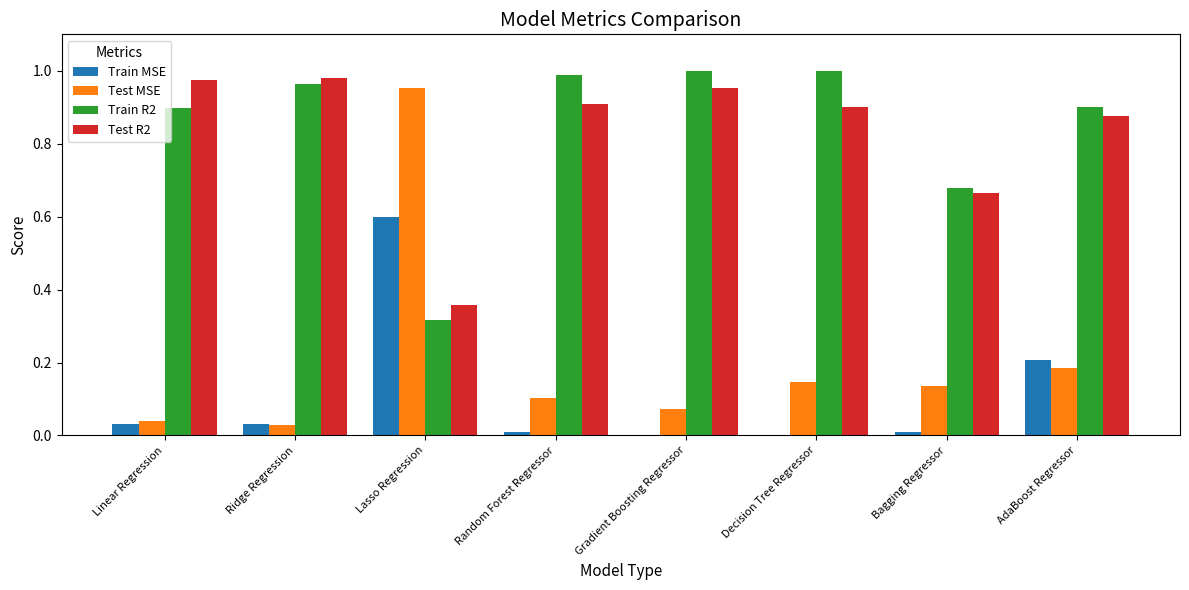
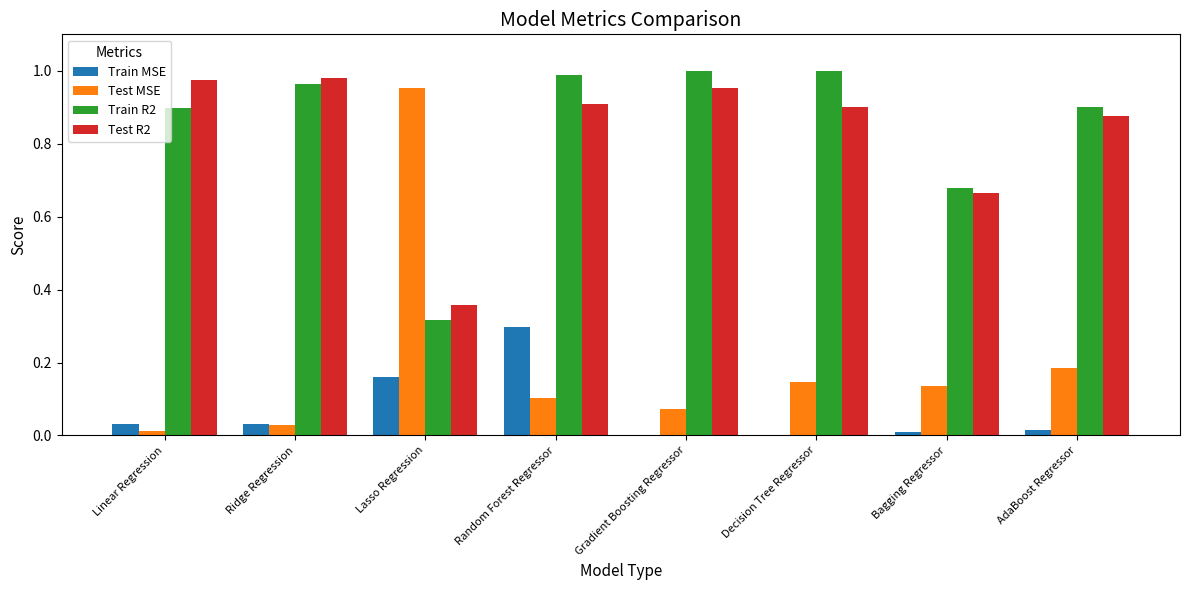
  {
    "Train MSE": {
      "Linear Regression": 0.03,
      "Ridge Regression": 0.03,
-     "Lasso Regression": 0.60,
-     "Random Forest Regressor": 0.01,
+     "Lasso Regression": 0.16,
+     "Random Forest Regressor": 0.30,
      "Decision Tree Regressor": 0.00,
      "Bagging Regressor": 0.01,
-     "AdaBoost Regressor": 0.21
+     "AdaBoost Regressor": 0.02
    },
    "Test MSE": {
-     "Linear Regression": 0.04,
+     "Linear Regression": 0.01,
      "Ridge Regression": 0.03,
      "Lasso Regression": 0.95,
      "Random Forest Regressor": 0.10,
      "Gradient Boosting Regressor": 0.07,
      "Decision Tree Regressor": 0.15,
      "Bagging Regressor": 0.13,
      "AdaBoost Regressor": 0.19
    },
    "Train R2": {
      "Linear Regression": 0.90,
      "Ridge Regression": 0.96,
      "Lasso Regression": 0.32,
      "Random Forest Regressor": 0.99,
      "Gradient Boosting Regressor": 1.00,
      "Decision Tree Regressor": 1.00,
      "Bagging Regressor": 0.68,
      "AdaBoost Regressor": 0.90
    },
    "Test R2": {
      "Linear Regression": 0.97,
      "Ridge Regression": 0.98,
      "Lasso Regression": 0.36,
      "Random Forest Regressor": 0.91,
      "Gradient Boosting Regressor": 0.95,
      "Decision Tree Regressor": 0.90,
      "Bagging Regressor": 0.67,
      "AdaBoost Regressor": 0.87
    }
  }
